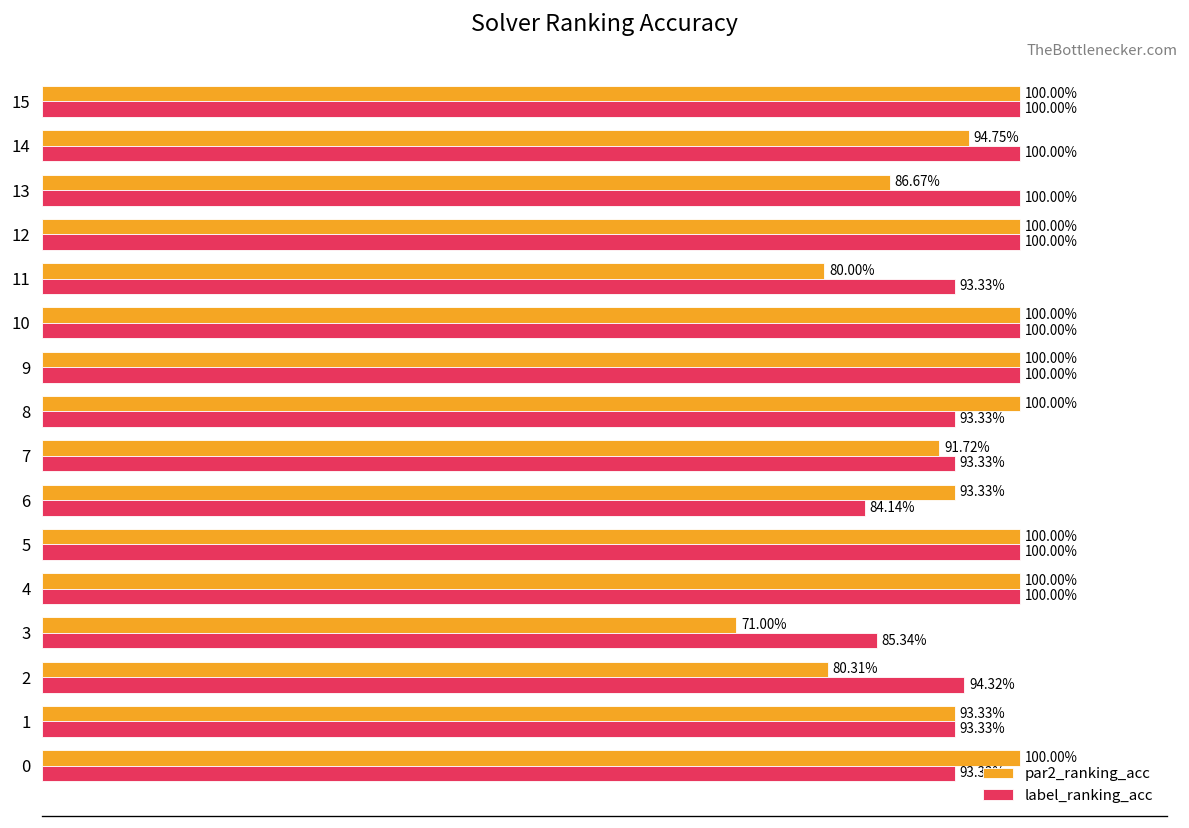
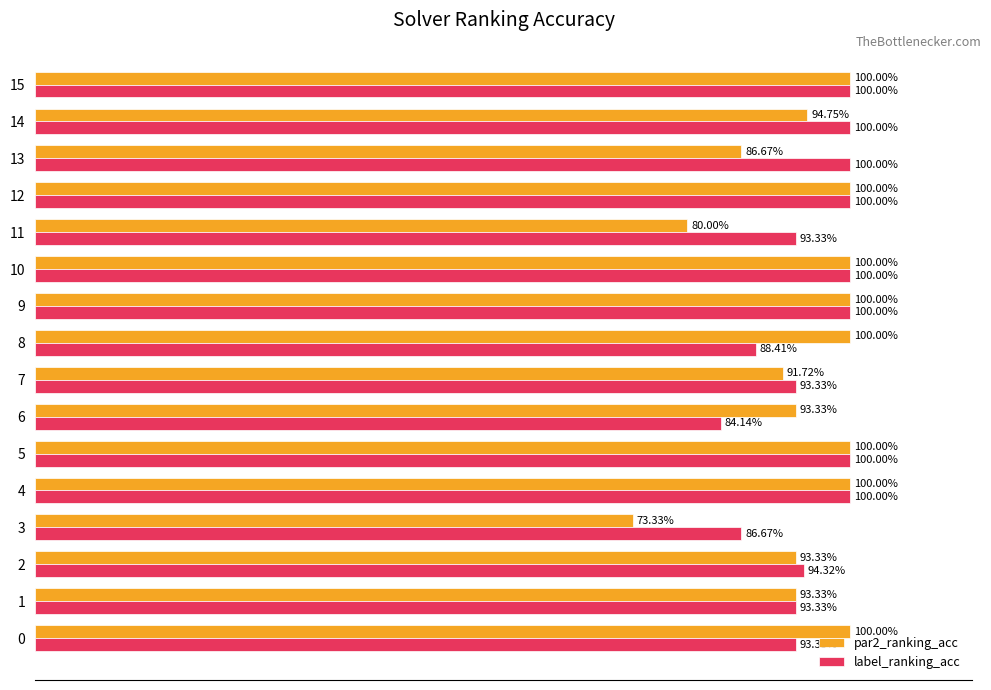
  {
    "par2_ranking_acc": {
      "15": "100.00%",
      "14": "94.75%",
      "13": "86.67%",
      "12": "100.00%",
      "11": "80.00%",
      "10": "100.00%",
      "9": "100.00%",
      "8": "100.00%",
      "7": "91.72%",
      "6": "93.33%",
      "5": "100.00%",
      "4": "100.00%",
-     "3": "71.00%",
-     "2": "80.31%",
+     "3": "73.33%",
+     "2": "93.33%",
      "1": "93.33%",
      "0": "100.00%"
    },
    "label_ranking_acc": {
      "15": "100.00%",
      "14": "100.00%",
      "13": "100.00%",
      "12": "100.00%",
      "11": "93.33%",
      "10": "100.00%",
      "9": "100.00%",
-     "8": "93.33%",
+     "8": "88.41%",
      "7": "93.33%",
      "6": "84.14%",
      "5": "100.00%",
      "4": "100.00%",
-     "3": "85.34%",
+     "3": "86.67%",
      "2": "94.32%",
      "1": "93.33%",
      "0": "93.33%"
    }
  }
